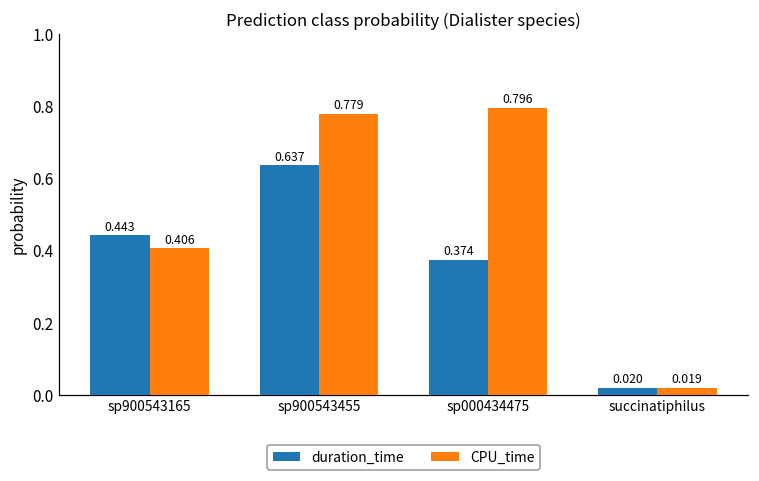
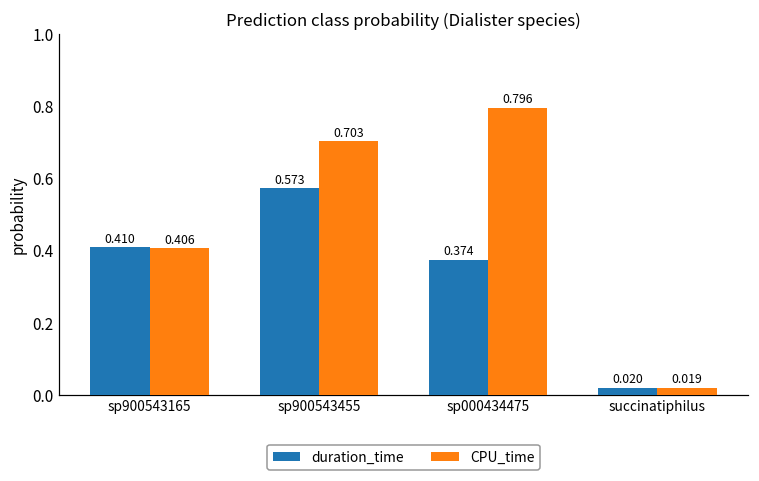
  {
    "duration_time": {
-     "sp900543165": 0.443,
-     "sp900543455": 0.637,
+     "sp900543165": 0.410,
+     "sp900543455": 0.573,
      "sp000434475": 0.374,
      "succinatiphilus": 0.020
    },
    "CPU_time": {
      "sp900543165": 0.406,
-     "sp900543455": 0.779,
+     "sp900543455": 0.703,
      "sp000434475": 0.796,
      "succinatiphilus": 0.019
    }
  }
